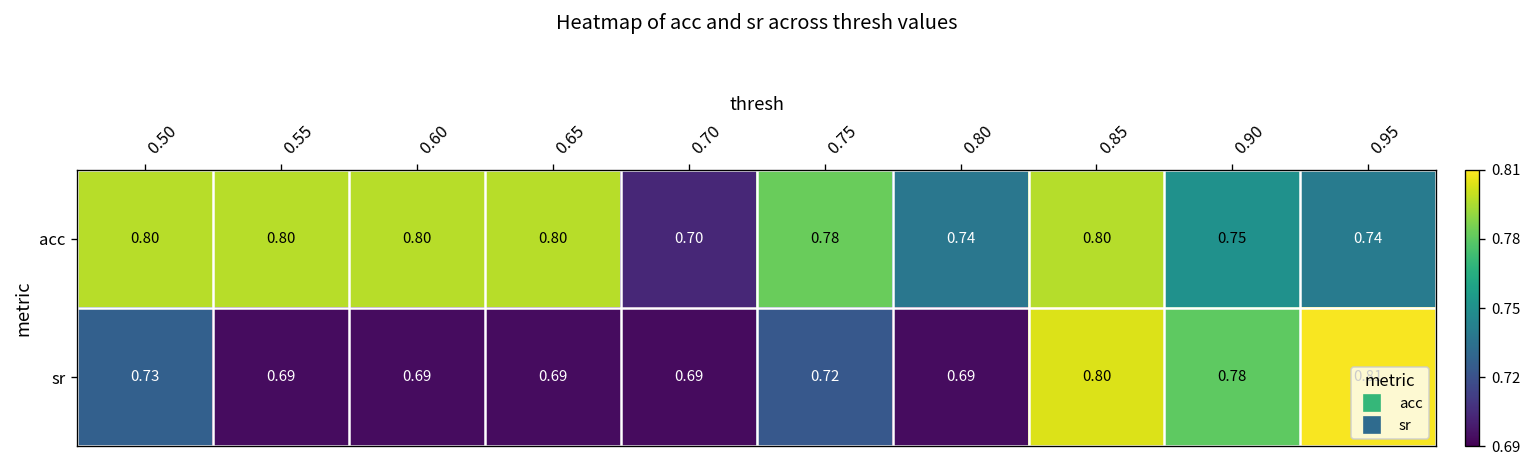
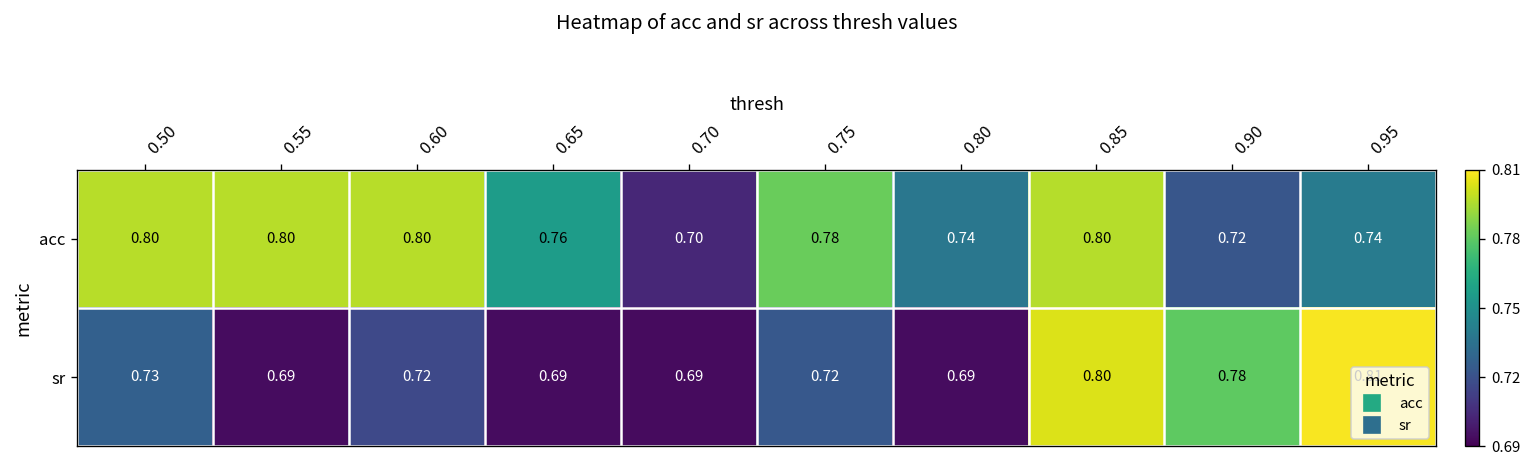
  {
    "acc": {
      "0.50": 0.80,
      "0.55": 0.80,
      "0.60": 0.80,
-     "0.65": 0.80,
+     "0.65": 0.76,
      "0.70": 0.70,
      "0.75": 0.78,
      "0.80": 0.74,
      "0.85": 0.80,
-     "0.90": 0.75,
+     "0.90": 0.72,
      "0.95": 0.74
    },
    "sr": {
      "0.50": 0.73,
      "0.55": 0.69,
-     "0.60": 0.69,
+     "0.60": 0.72,
      "0.65": 0.69,
      "0.70": 0.69,
      "0.75": 0.72,
      "0.80": 0.69,
      "0.85": 0.80,
      "0.90": 0.78
    }
  }
